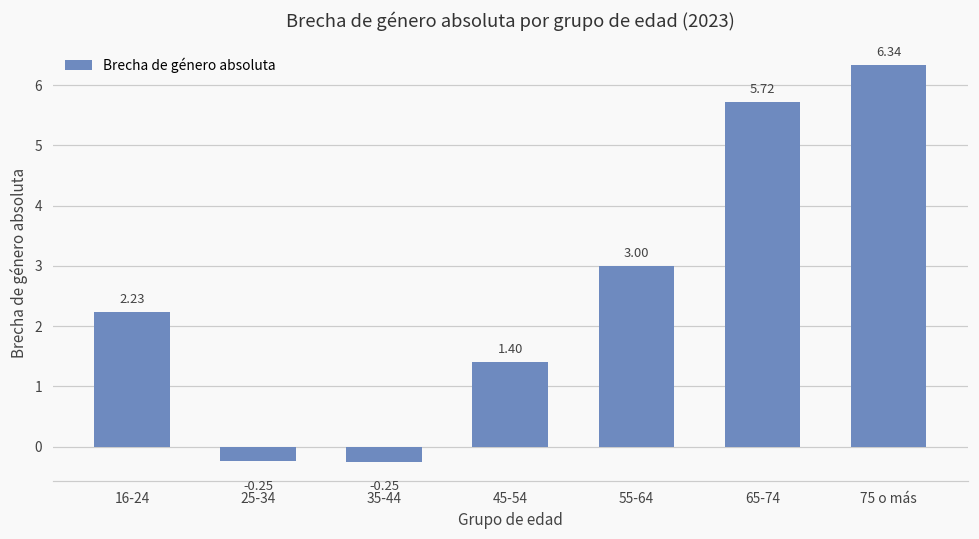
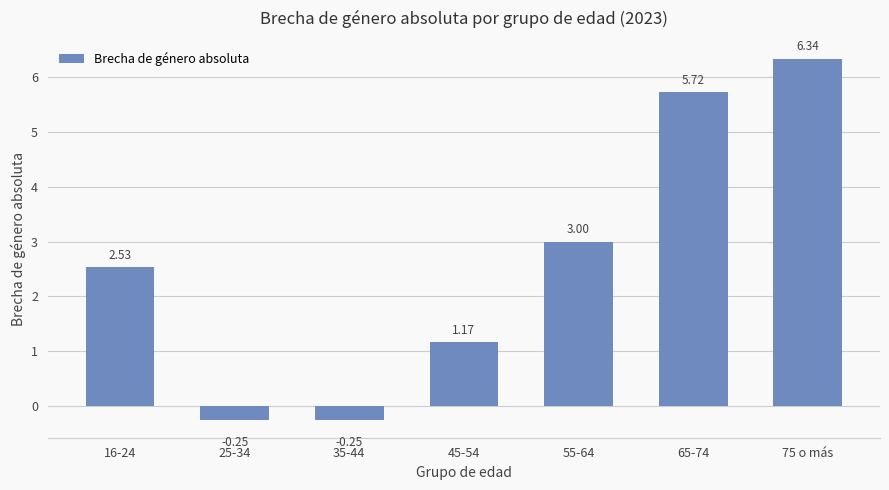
  {
-   "16-24": 2.23,
+   "16-24": 2.53,
    "25-34": -0.25,
    "35-44": -0.25,
-   "45-54": 1.40,
+   "45-54": 1.17,
    "55-64": 3.00,
    "65-74": 5.72,
    "75 o más": 6.34
  }
